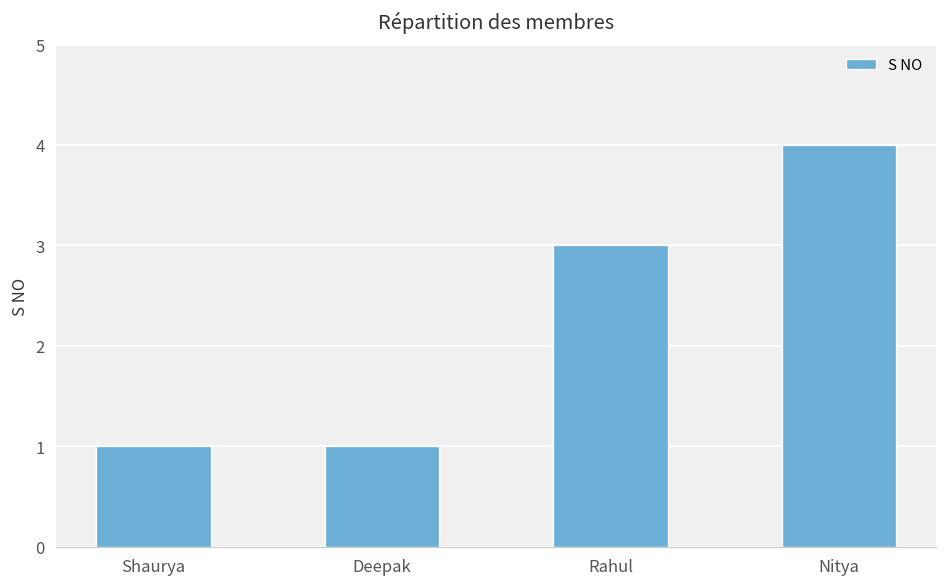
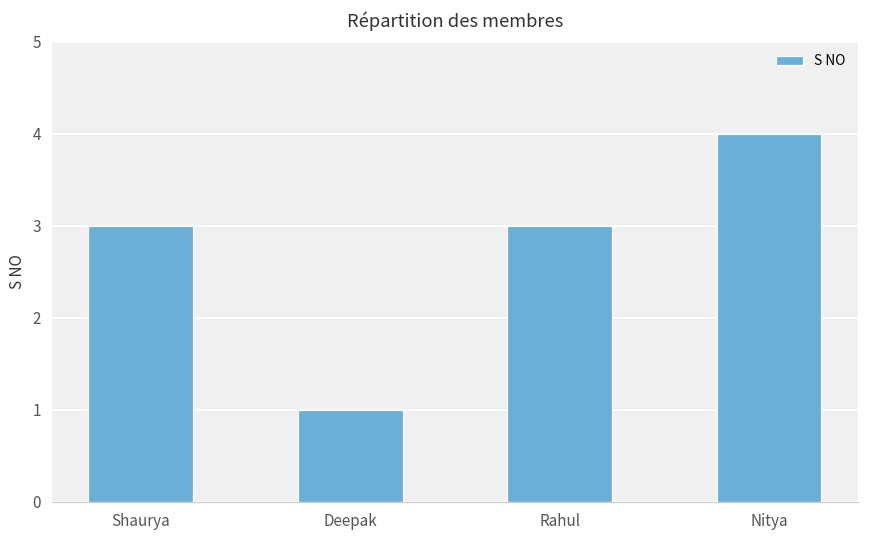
  {
-   "Shaurya": 1,
+   "Shaurya": 3,
    "Deepak": 1,
    "Rahul": 3,
    "Nitya": 4
  }
